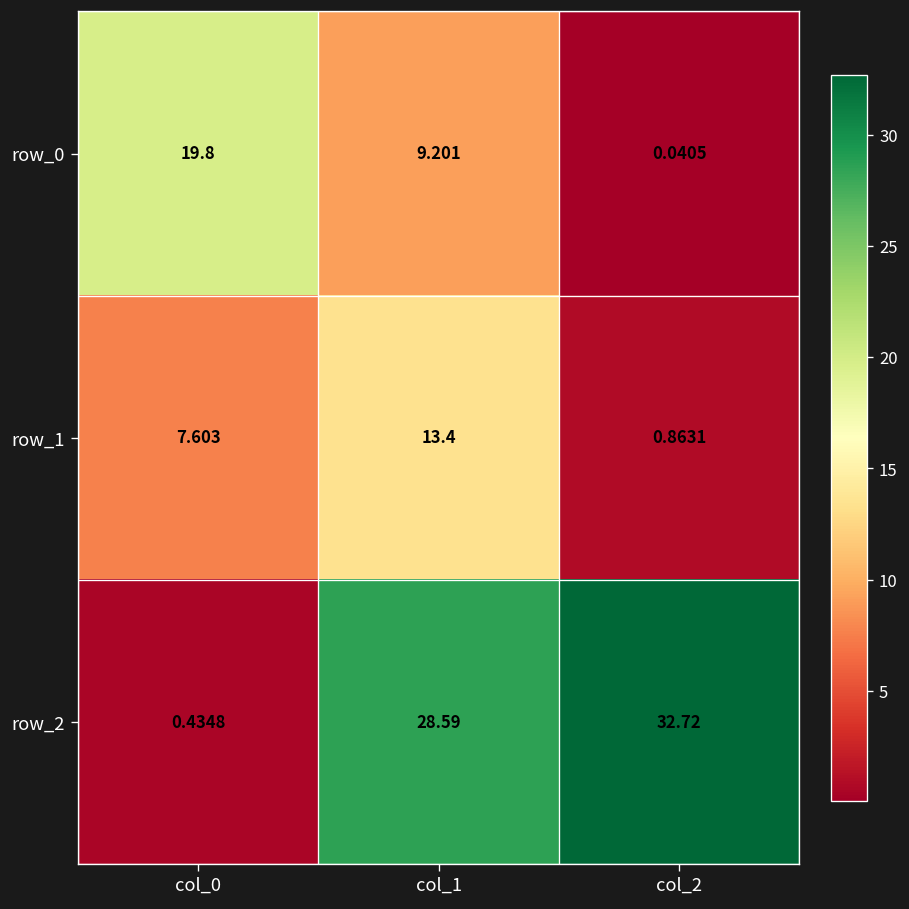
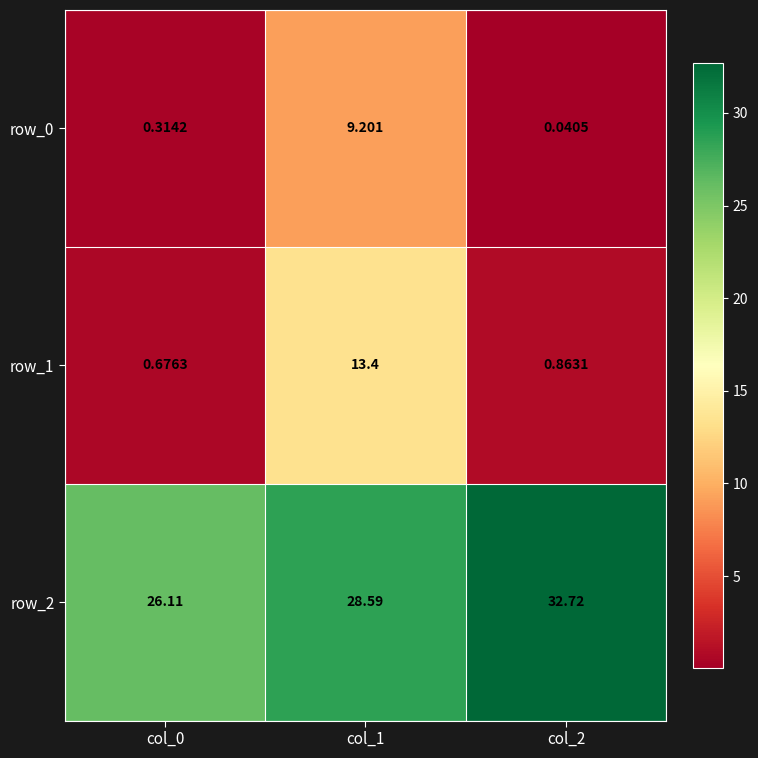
  {
    "row_0": {
-     "col_0": 19.8,
+     "col_0": 0.3142,
      "col_1": 9.201,
      "col_2": 0.0405
    },
    "row_1": {
-     "col_0": 7.603,
+     "col_0": 0.6763,
      "col_1": 13.4,
      "col_2": 0.8631
    },
    "row_2": {
-     "col_0": 0.4348,
+     "col_0": 26.11,
      "col_1": 28.59,
      "col_2": 32.72
    }
  }
